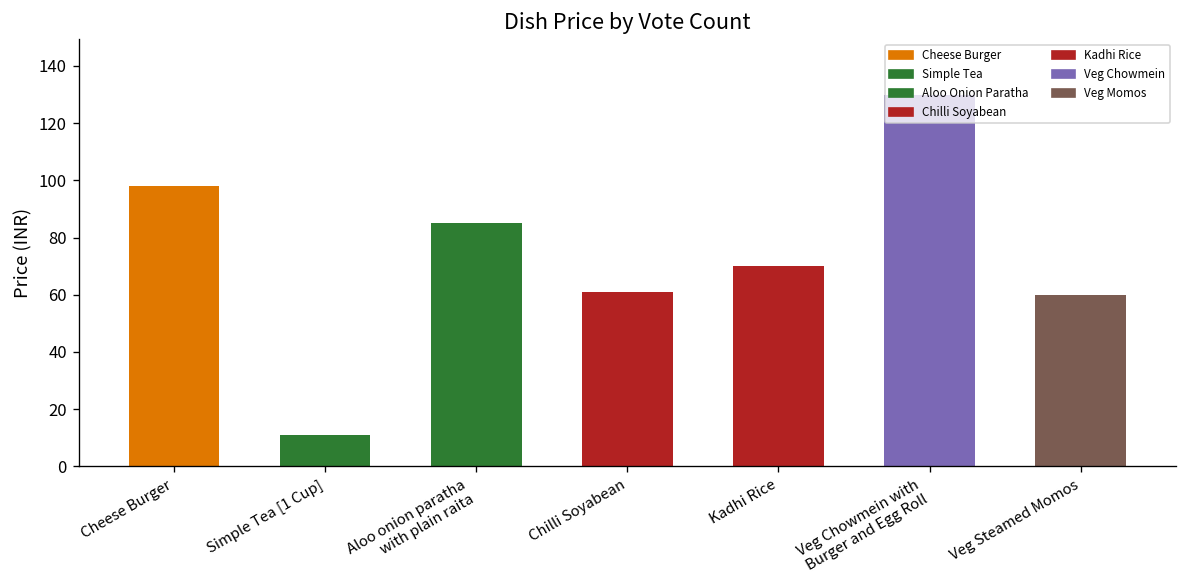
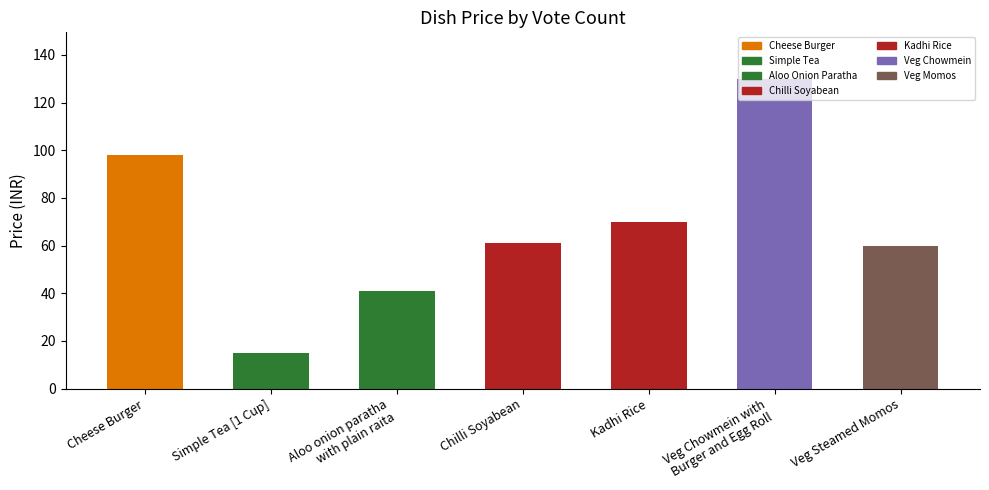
  {
    "Cheese Burger": 98,
-   "Simple Tea [1 Cup]": 11,
-   "Aloo onion paratha with plain raita": 85,
+   "Simple Tea [1 Cup]": 15,
+   "Aloo onion paratha with plain raita": 41,
    "Chilli Soyabean": 61,
    "Kadhi Rice": 70,
    "Veg Steamed Momos": 60
  }
